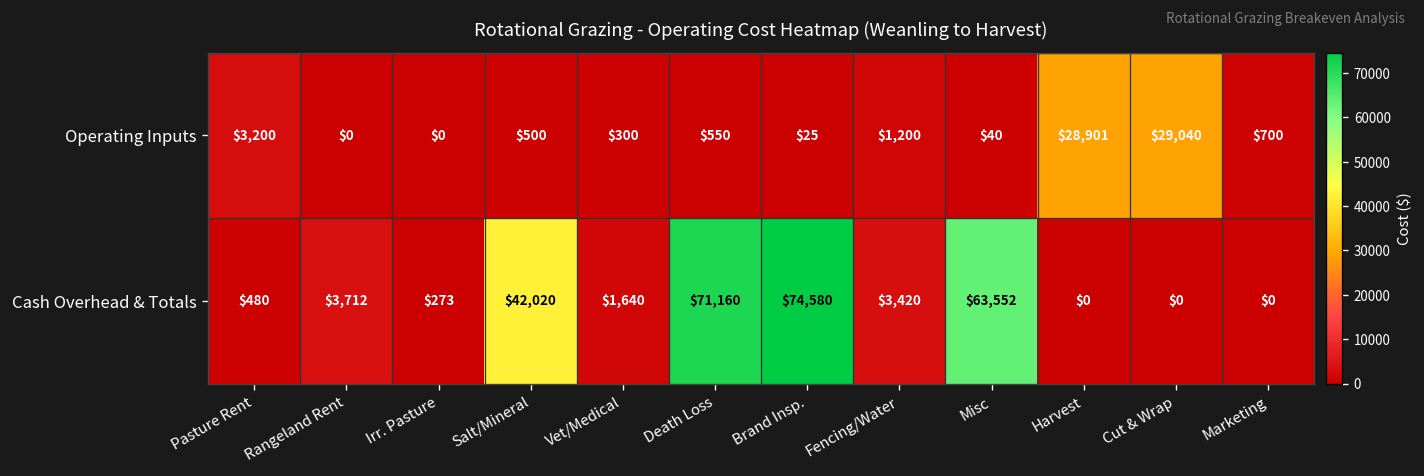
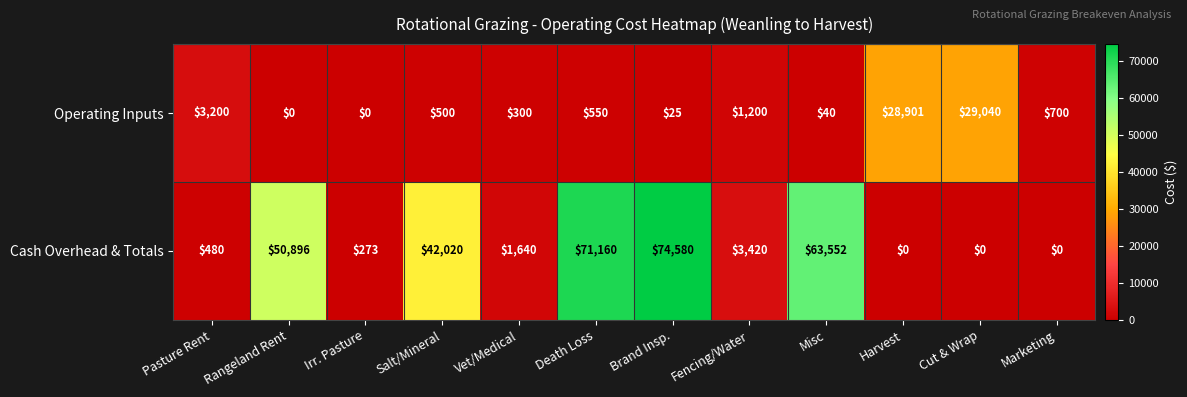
  {
    "Operating Inputs": {
      "Pasture Rent": "$3,200",
      "Rangeland Rent": "$0",
      "Irr. Pasture": "$0",
      "Salt/Mineral": "$500",
      "Vet/Medical": "$300",
      "Death Loss": "$550",
      "Brand Insp.": "$25",
      "Fencing/Water": "$1,200",
      "Misc": "$40",
      "Harvest": "$28,901",
      "Cut & Wrap": "$29,040",
      "Marketing": "$700"
    },
    "Cash Overhead & Totals": {
      "Pasture Rent": "$480",
-     "Rangeland Rent": "$3,712",
+     "Rangeland Rent": "$50,896",
      "Irr. Pasture": "$273",
      "Salt/Mineral": "$42,020",
      "Vet/Medical": "$1,640",
      "Death Loss": "$71,160",
      "Brand Insp.": "$74,580",
      "Fencing/Water": "$3,420",
      "Misc": "$63,552",
      "Harvest": "$0",
      "Cut & Wrap": "$0",
      "Marketing": "$0"
    }
  }
